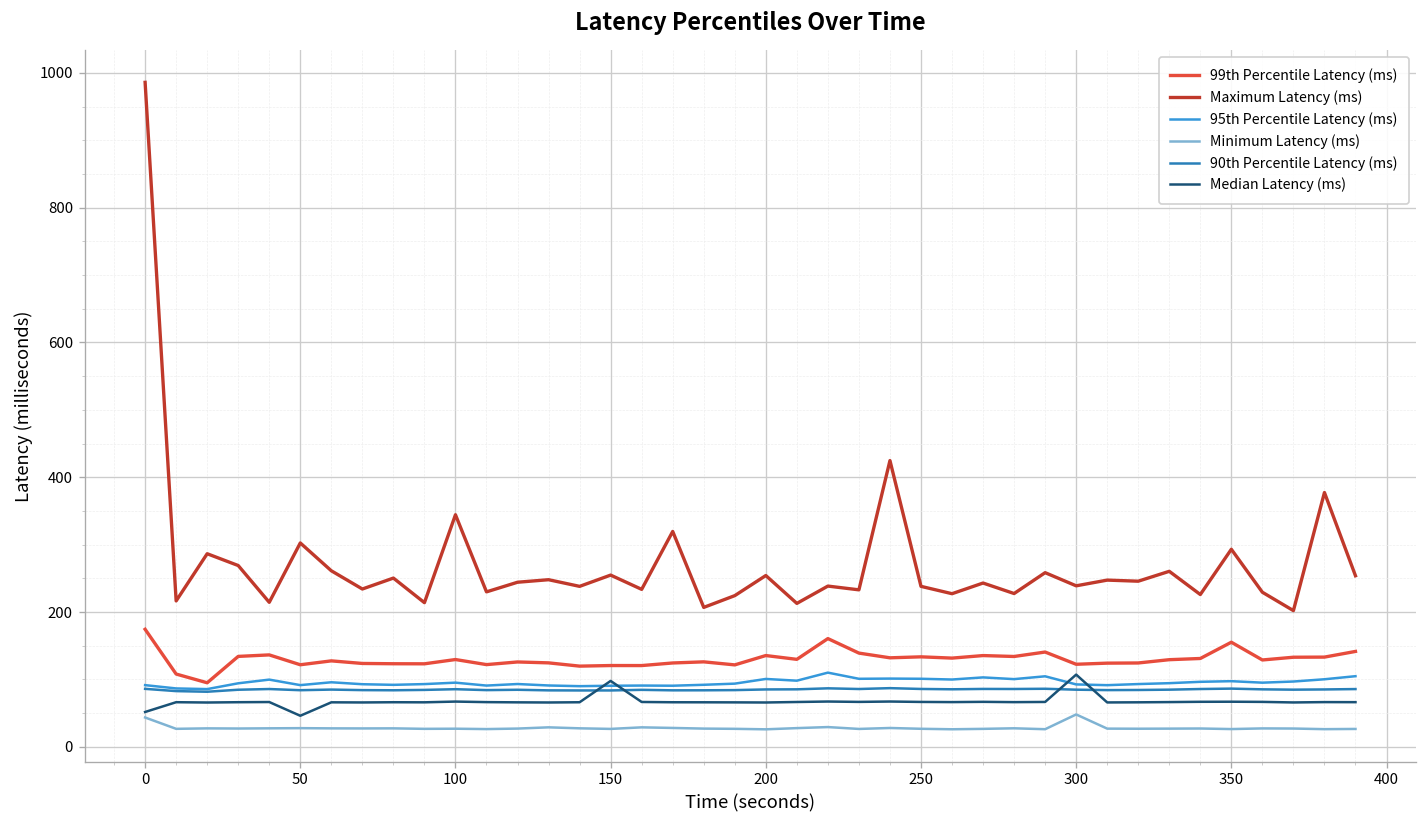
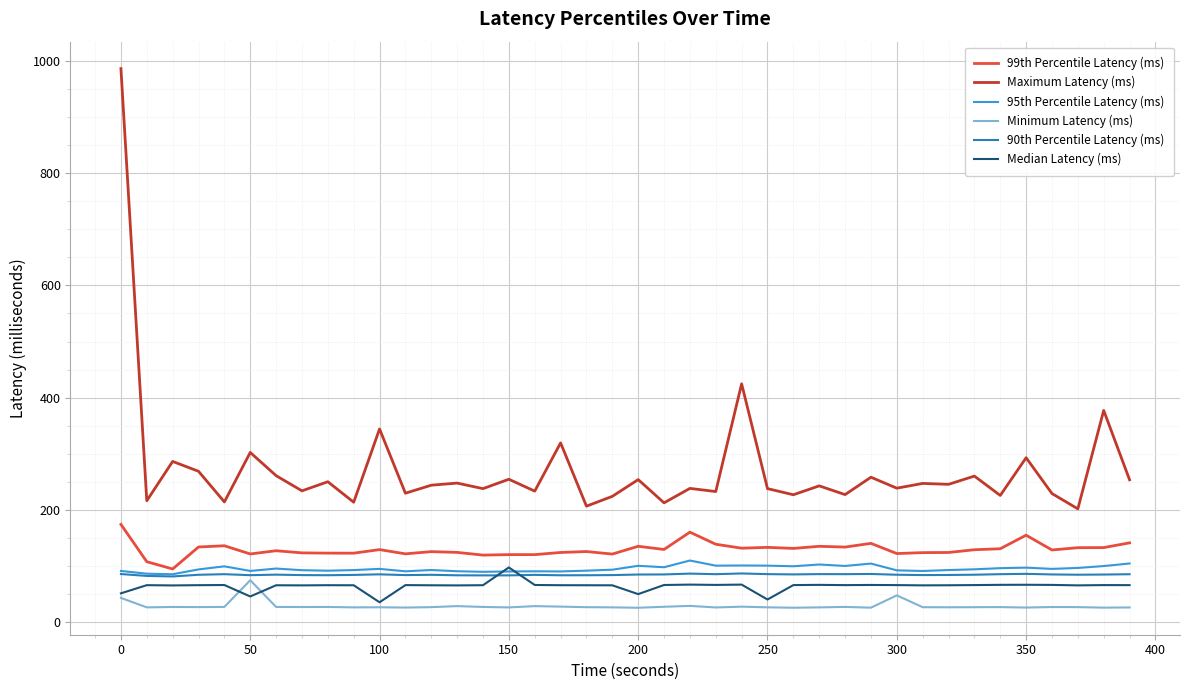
  {
    "Minimum Latency (ms)": {
      "0": 40,
-     "50": 30,
+     "50": 80,
      "100": 30,
      "150": 30,
      "200": 30,
      "250": 30,
      "300": 50,
      "350": 30
    },
    "Median Latency (ms)": {
      "0": 50,
      "50": 50,
-     "100": 70,
+     "100": 40,
      "150": 100,
-     "200": 70,
-     "250": 70,
-     "300": 110,
+     "200": 50,
+     "250": 40,
+     "300": 70,
      "350": 70
    }
  }
